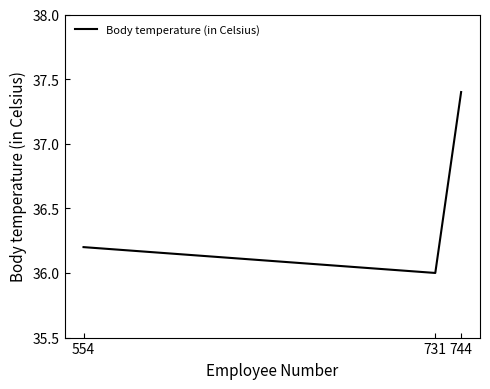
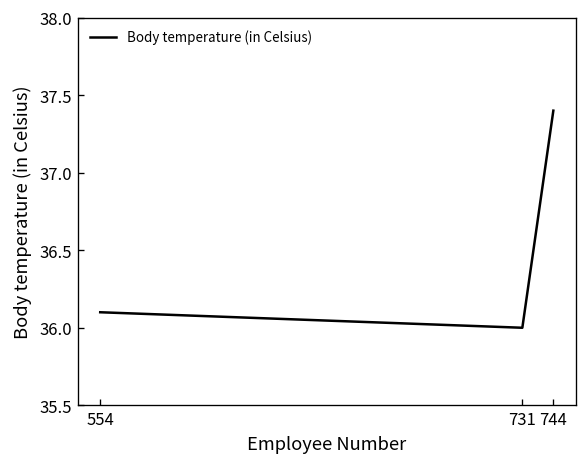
  {
-   "554": 36.2,
+   "554": 36.1,
    "731": 36.0,
    "744": 37.4
  }
